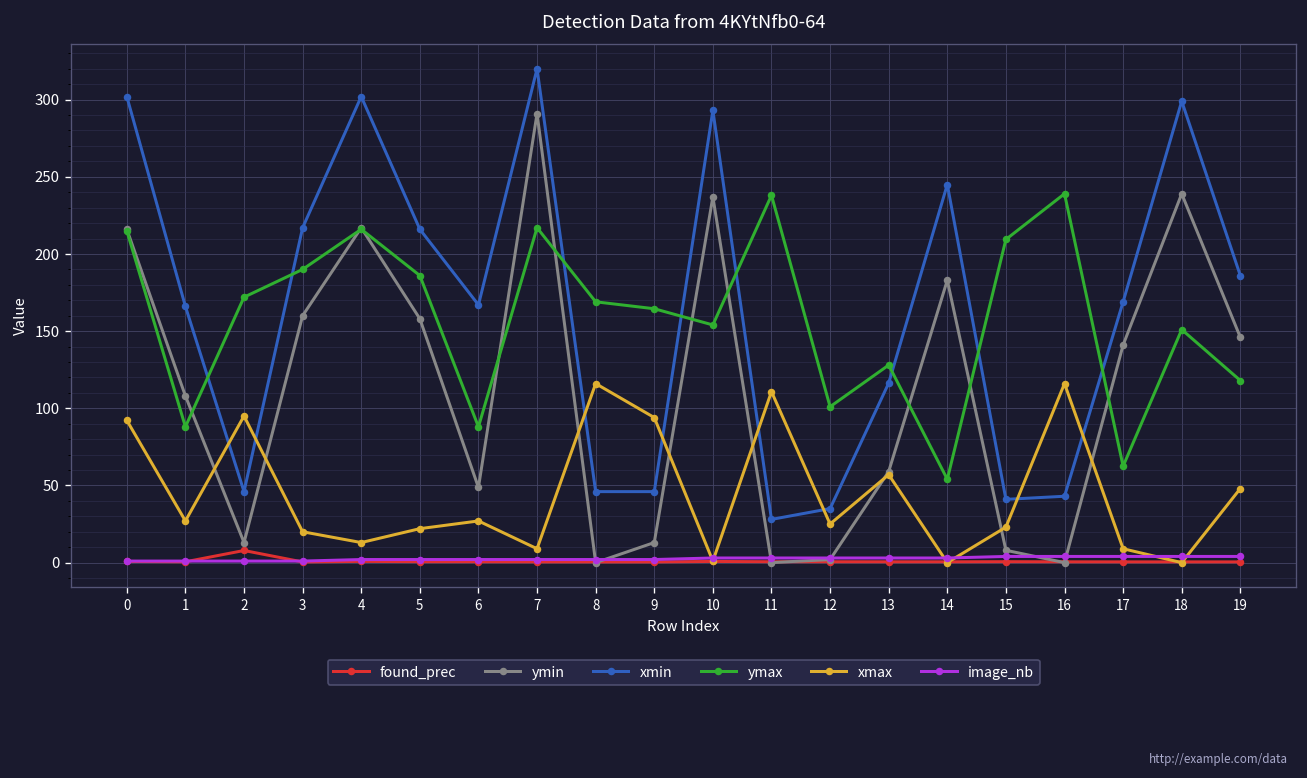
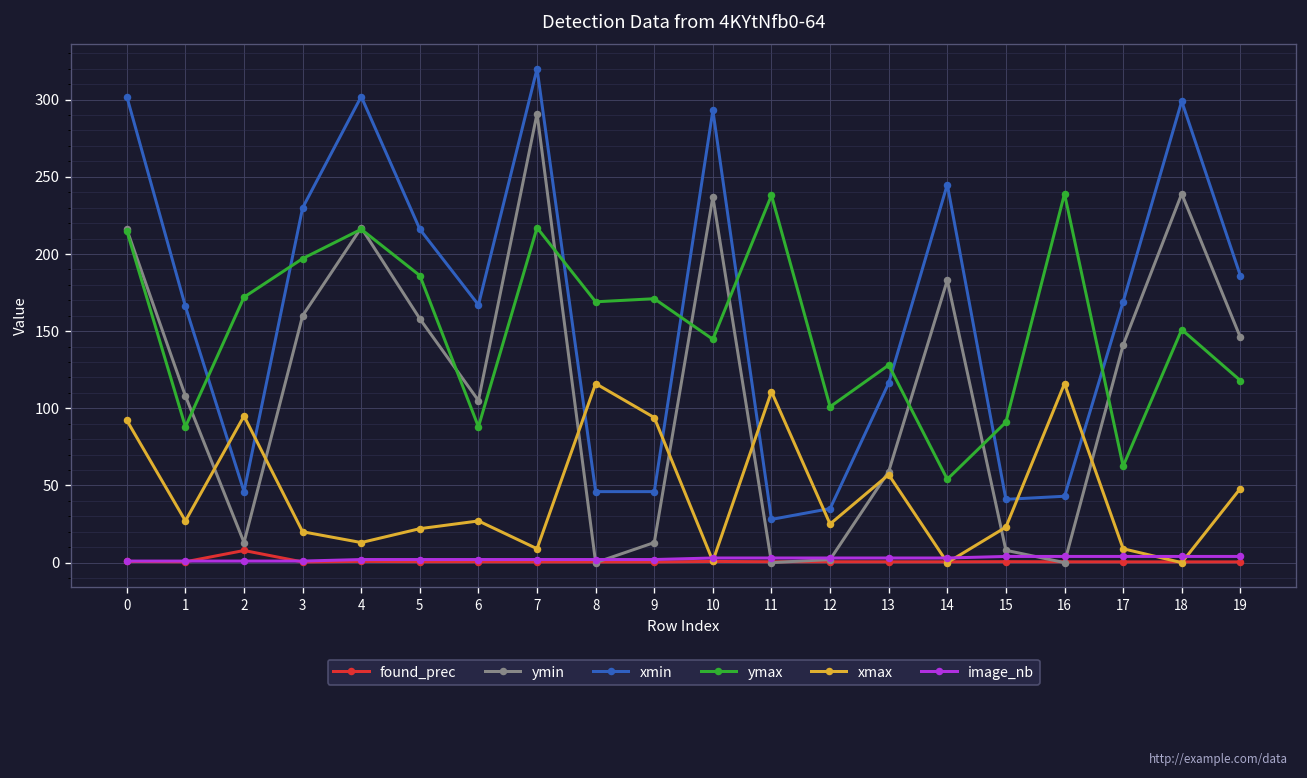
  {
    "found_prec": {
      "2": 8,
      "13": 1,
      "15": 1,
      "17": 0,
      "19": 0
    },
    "ymin": {
      "1": 108,
      "2": 13,
      "3": 160,
      "5": 158,
-     "6": 49,
+     "6": 105,
      "7": 291,
      "9": 13,
      "10": 237,
      "13": 59,
      "14": 183,
      "15": 8,
      "17": 141,
      "18": 239,
      "19": 146
    },
    "xmin": {
      "0": 302,
      "1": 166,
      "2": 46,
-     "3": 217,
+     "3": 230,
      "4": 302,
      "5": 216,
      "6": 167,
      "7": 320,
      "8": 46,
      "9": 46,
      "10": 293,
      "11": 28,
      "12": 35,
      "13": 116,
      "14": 245,
      "15": 41,
      "16": 43,
      "17": 169,
      "18": 299,
      "19": 186
    },
    "ymax": {
      "1": 88,
      "2": 172,
-     "3": 190,
+     "3": 197,
      "5": 186,
      "6": 88,
      "7": 217,
      "8": 169,
-     "9": 165,
-     "10": 154,
+     "9": 171,
+     "10": 145,
      "11": 238,
      "12": 101,
      "13": 128,
      "14": 54,
-     "15": 209,
+     "15": 91,
      "16": 239,
      "17": 63,
      "18": 151,
      "19": 118
    },
    "xmax": {
      "0": 92,
      "1": 27,
      "2": 95,
      "3": 20,
      "4": 13,
      "5": 22,
      "6": 27,
      "7": 9,
      "8": 116,
      "9": 94,
      "11": 111,
      "12": 25,
      "13": 57,
      "15": 23,
      "16": 116,
      "17": 9,
      "19": 48
    },
    "image_nb": {
      "2": 1,
      "11": 3,
      "13": 3,
      "14": 3,
      "15": 4,
      "16": 4,
      "17": 4,
      "18": 4,
      "19": 4
    }
  }
